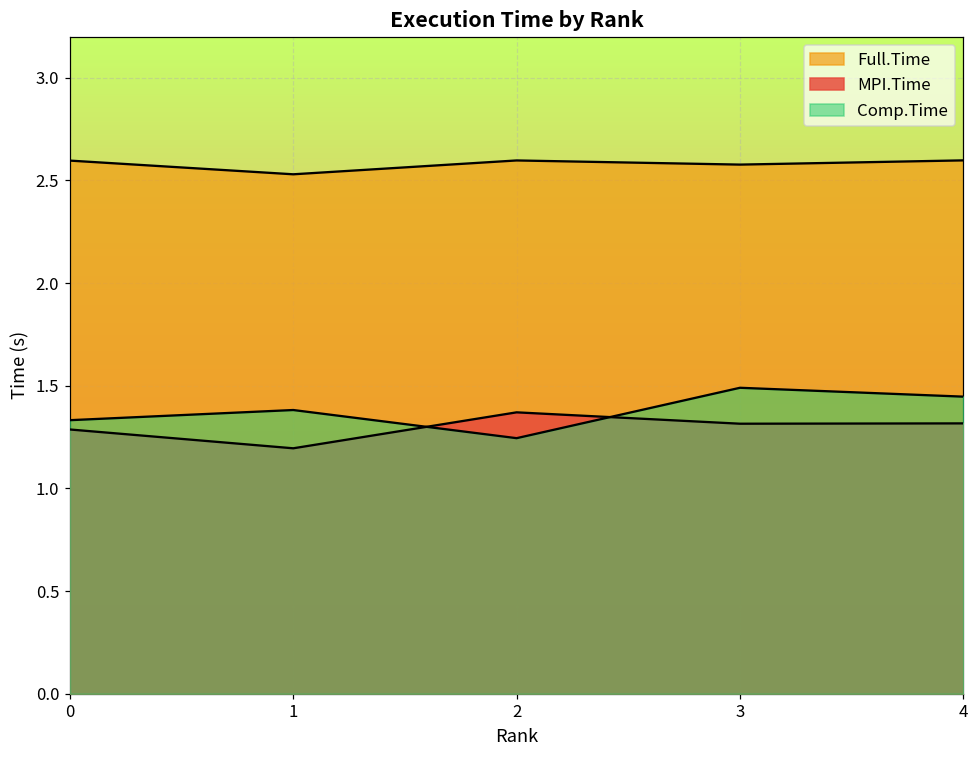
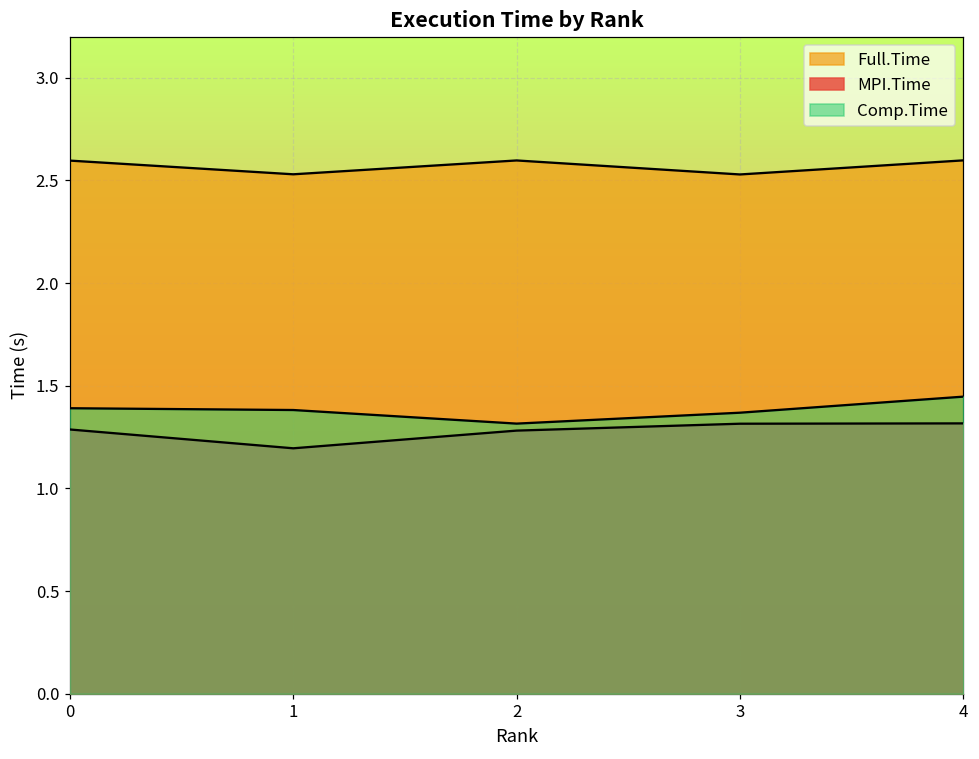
  {
    "Full.Time": {
      "0": 2.60,
      "1": 2.53,
      "2": 2.60,
-     "3": 2.58,
+     "3": 2.53,
      "4": 2.60
    },
    "MPI.Time": {
      "0": 1.29,
      "1": 1.20,
-     "2": 1.37,
+     "2": 1.28,
      "3": 1.32,
      "4": 1.32
    },
    "Comp.Time": {
-     "0": 1.33,
+     "0": 1.39,
      "1": 1.38,
-     "2": 1.24,
-     "3": 1.49,
+     "2": 1.32,
+     "3": 1.37,
      "4": 1.45
    }
  }
